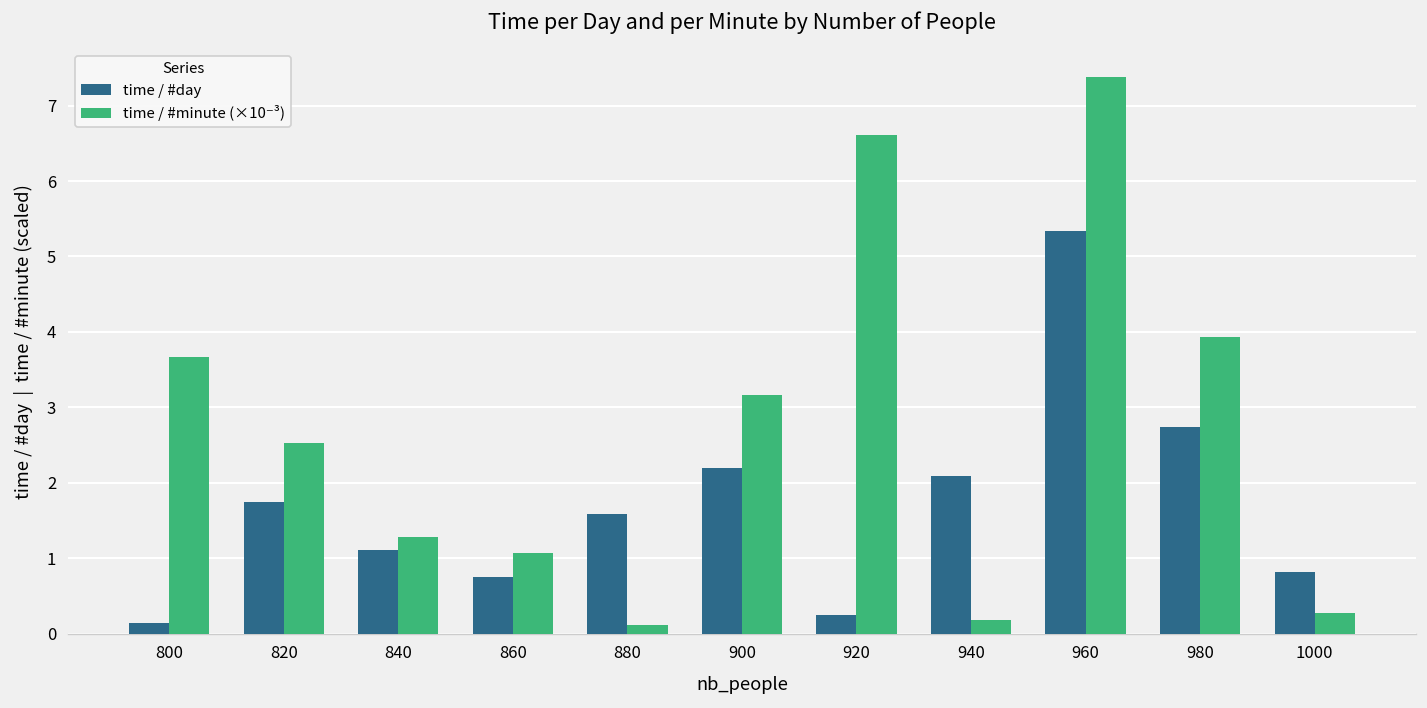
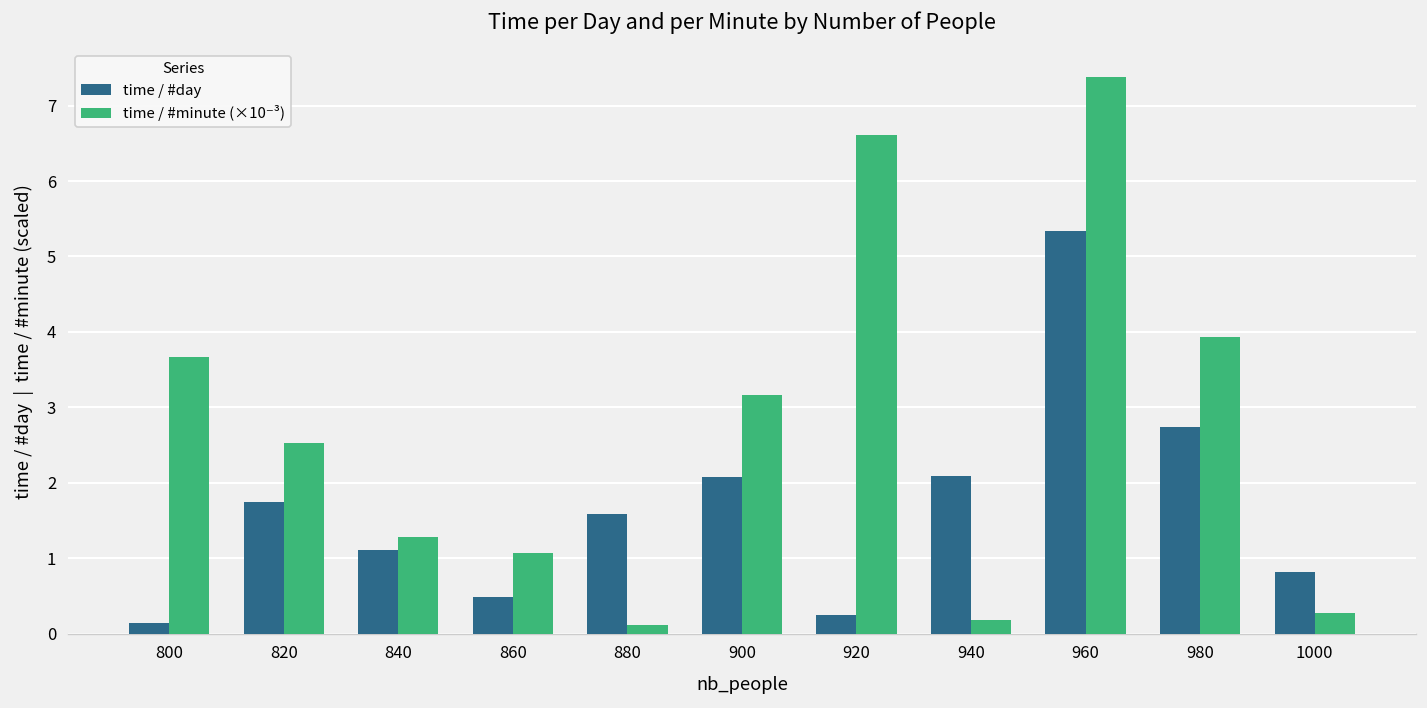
  {
    "time / #day": {
      "800": 0.1,
      "820": 1.8,
      "840": 1.1,
-     "860": 0.7,
+     "860": 0.5,
      "880": 1.6,
-     "900": 2.2,
+     "900": 2.1,
      "920": 0.2,
      "940": 2.1,
      "960": 5.3,
      "980": 2.7,
      "1000": 0.8
    },
    "time / #minute (×10⁻³)": {
      "800": 3.7,
      "820": 2.5,
      "840": 1.3,
      "860": 1.1,
      "880": 0.1,
      "900": 3.2,
      "920": 6.6,
      "940": 0.2,
      "960": 7.4,
      "980": 3.9,
      "1000": 0.3
    }
  }
